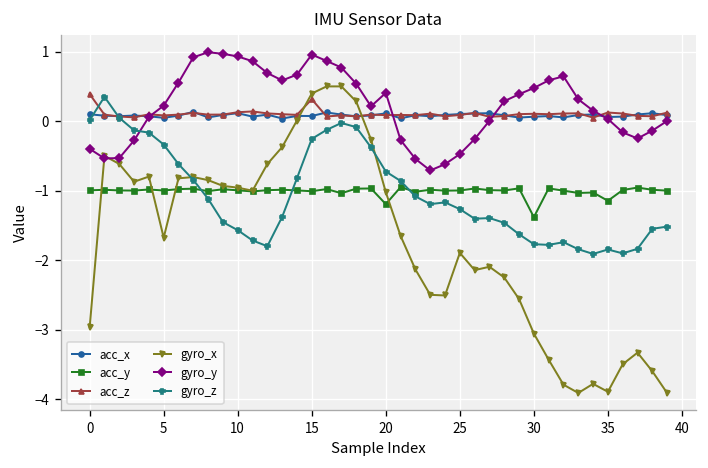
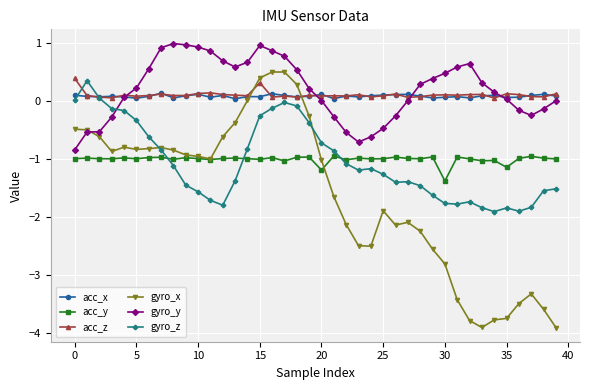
  {
    "acc_y": {
      "0": -1.0,
      "5": -1.0,
      "15": -1.0,
      "20": -1.2,
      "25": -1.0,
      "30": -1.4,
      "35": -1.1
    },
    "acc_z": {
      "0": 0.4,
      "15": 0.3,
      "35": 0.1
    },
    "gyro_x": {
-     "0": -3.0,
-     "5": -1.7,
+     "0": -0.5,
+     "5": -0.8,
      "15": 0.4,
      "20": -1.0,
      "25": -1.9,
-     "30": -3.1,
-     "35": -3.9
+     "30": -2.8,
+     "35": -3.8
    },
    "gyro_y": {
-     "0": -0.4,
+     "0": -0.8,
      "5": 0.2,
      "10": 0.9,
      "15": 1.0,
-     "20": 0.4,
+     "20": 0.0,
      "25": -0.5,
      "30": 0.5
    }
  }
